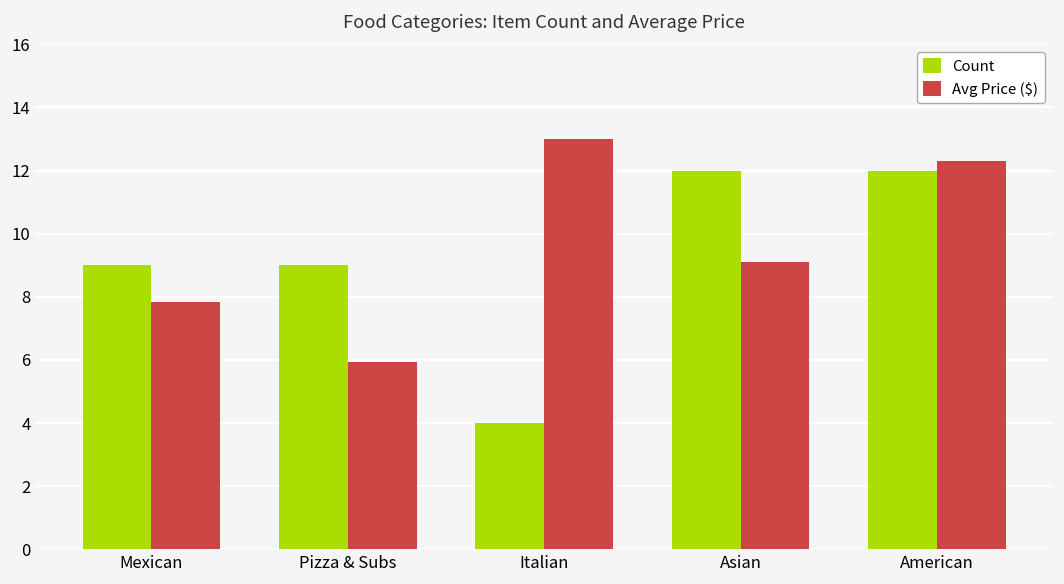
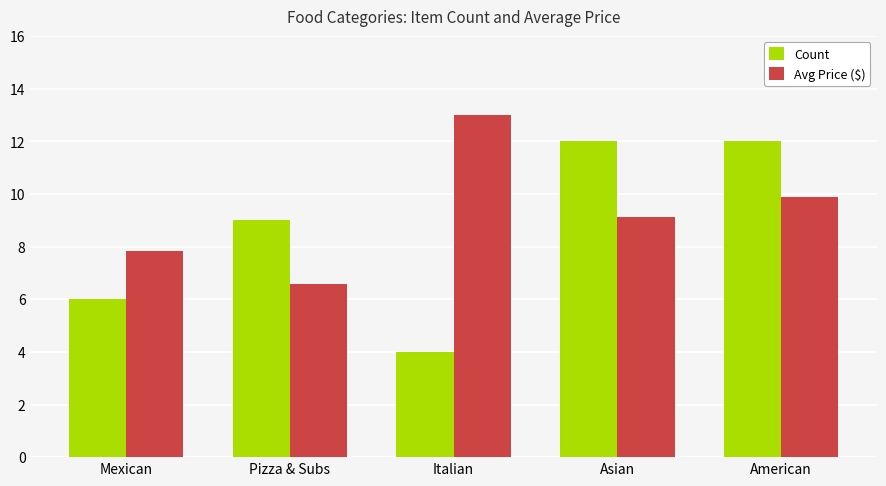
  {
    "Count": {
-     "Mexican": 9,
+     "Mexican": 6,
      "Pizza & Subs": 9,
      "Italian": 4,
      "Asian": 12,
      "American": 12
    },
    "Avg Price ($)": {
      "Mexican": 7.8,
-     "Pizza & Subs": 6.0,
+     "Pizza & Subs": 6.6,
      "Italian": 13.0,
      "Asian": 9.1,
-     "American": 12.3
+     "American": 9.9
    }
  }
